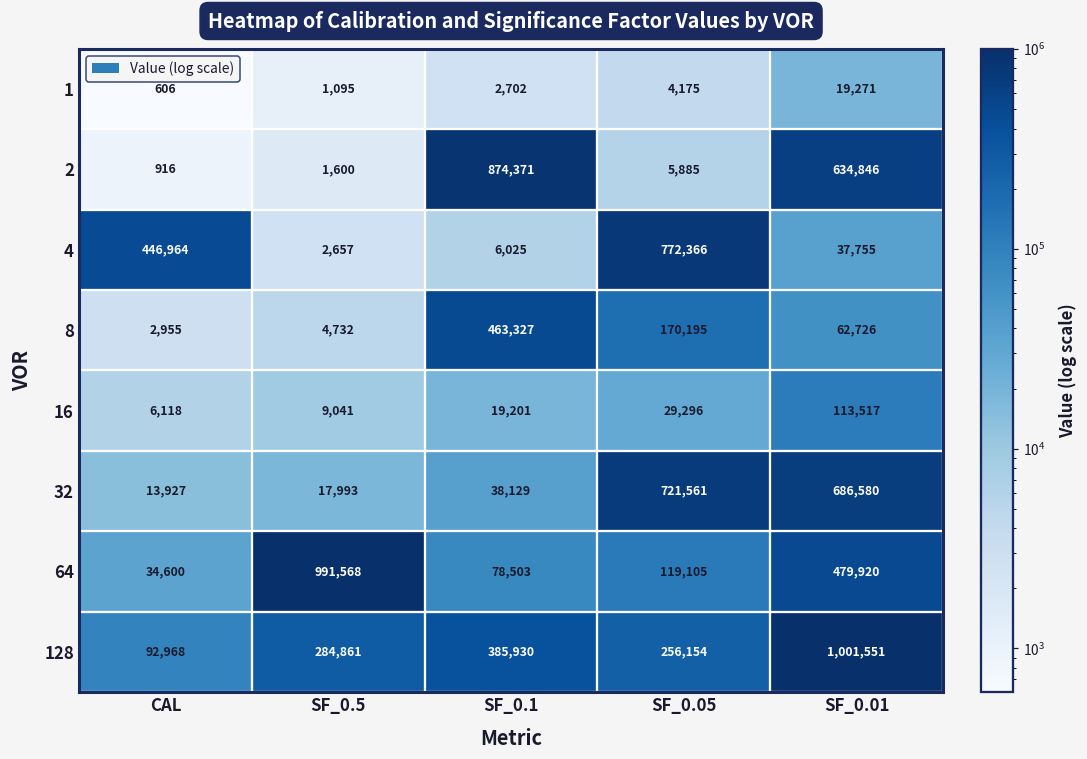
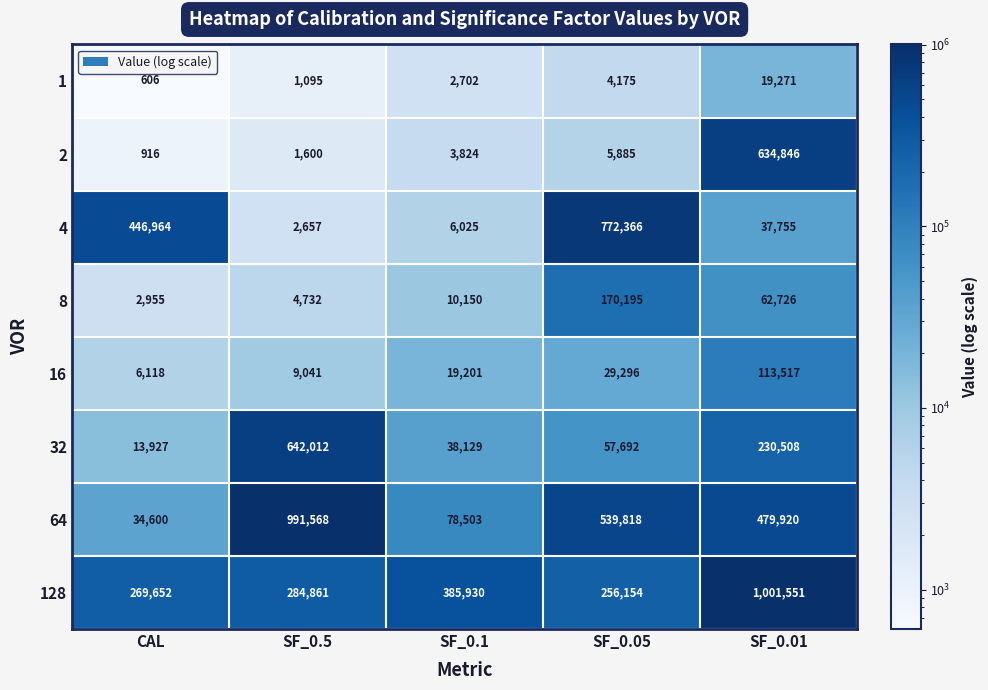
  {
    "1": {
      "CAL": "606",
      "SF_0.5": "1,095",
      "SF_0.1": "2,702",
      "SF_0.05": "4,175",
      "SF_0.01": "19,271"
    },
    "2": {
      "CAL": "916",
      "SF_0.5": "1,600",
-     "SF_0.1": "874,371",
+     "SF_0.1": "3,824",
      "SF_0.05": "5,885",
      "SF_0.01": "634,846"
    },
    "4": {
      "CAL": "446,964",
      "SF_0.5": "2,657",
      "SF_0.1": "6,025",
      "SF_0.05": "772,366",
      "SF_0.01": "37,755"
    },
    "8": {
      "CAL": "2,955",
      "SF_0.5": "4,732",
-     "SF_0.1": "463,327",
+     "SF_0.1": "10,150",
      "SF_0.05": "170,195",
      "SF_0.01": "62,726"
    },
    "16": {
      "CAL": "6,118",
      "SF_0.5": "9,041",
      "SF_0.1": "19,201",
      "SF_0.05": "29,296",
      "SF_0.01": "113,517"
    },
    "32": {
      "CAL": "13,927",
-     "SF_0.5": "17,993",
+     "SF_0.5": "642,012",
      "SF_0.1": "38,129",
-     "SF_0.05": "721,561",
-     "SF_0.01": "686,580"
+     "SF_0.05": "57,692",
+     "SF_0.01": "230,508"
    },
    "64": {
      "CAL": "34,600",
      "SF_0.5": "991,568",
      "SF_0.1": "78,503",
-     "SF_0.05": "119,105",
+     "SF_0.05": "539,818",
      "SF_0.01": "479,920"
    },
    "128": {
-     "CAL": "92,968",
+     "CAL": "269,652",
      "SF_0.5": "284,861",
      "SF_0.1": "385,930",
      "SF_0.05": "256,154",
      "SF_0.01": "1,001,551"
    }
  }
